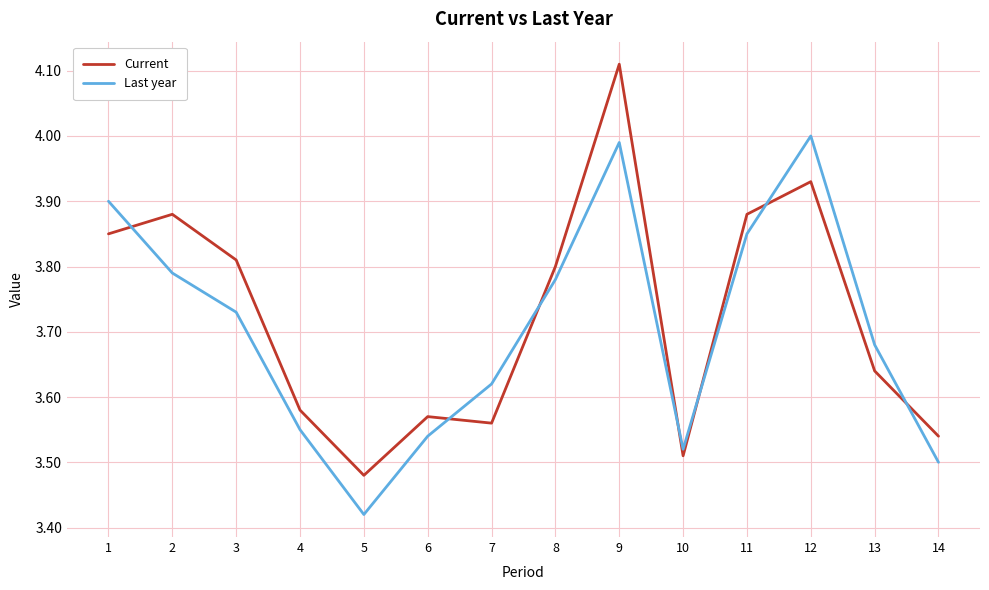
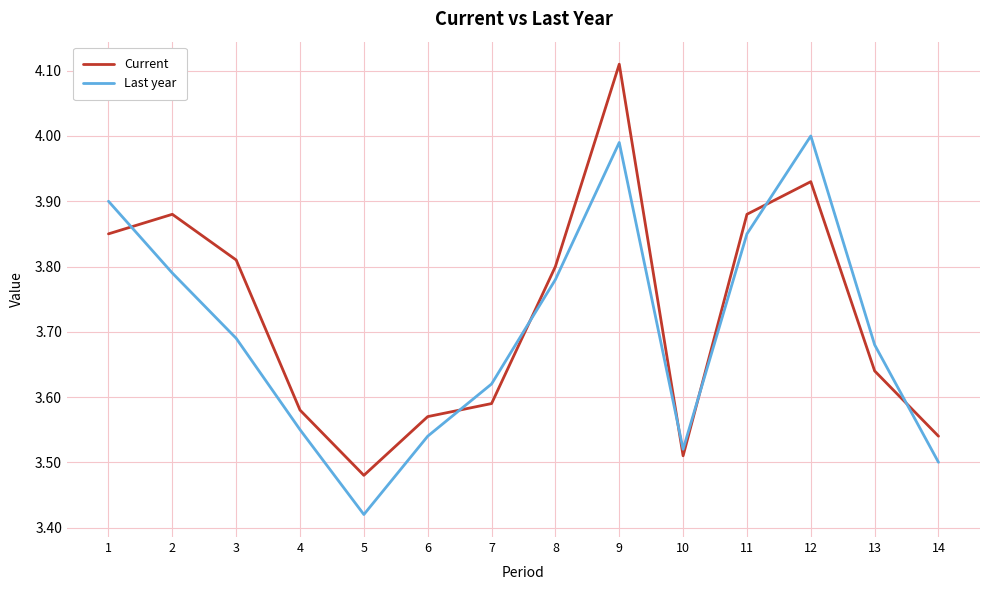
  {
    "Current": {
      "1": 3.85,
      "2": 3.88,
      "3": 3.81,
      "4": 3.58,
      "5": 3.48,
      "6": 3.57,
-     "7": 3.56,
+     "7": 3.59,
      "8": 3.80,
      "9": 4.11,
      "10": 3.51,
      "11": 3.88,
      "12": 3.93,
      "13": 3.64,
      "14": 3.54
    },
    "Last year": {
      "1": 3.90,
      "2": 3.79,
-     "3": 3.73,
+     "3": 3.69,
      "4": 3.55,
      "5": 3.42,
      "6": 3.54,
      "7": 3.62,
      "8": 3.78,
      "9": 3.99,
      "10": 3.52,
      "11": 3.85,
      "12": 4.00,
      "13": 3.68,
      "14": 3.50
    }
  }
